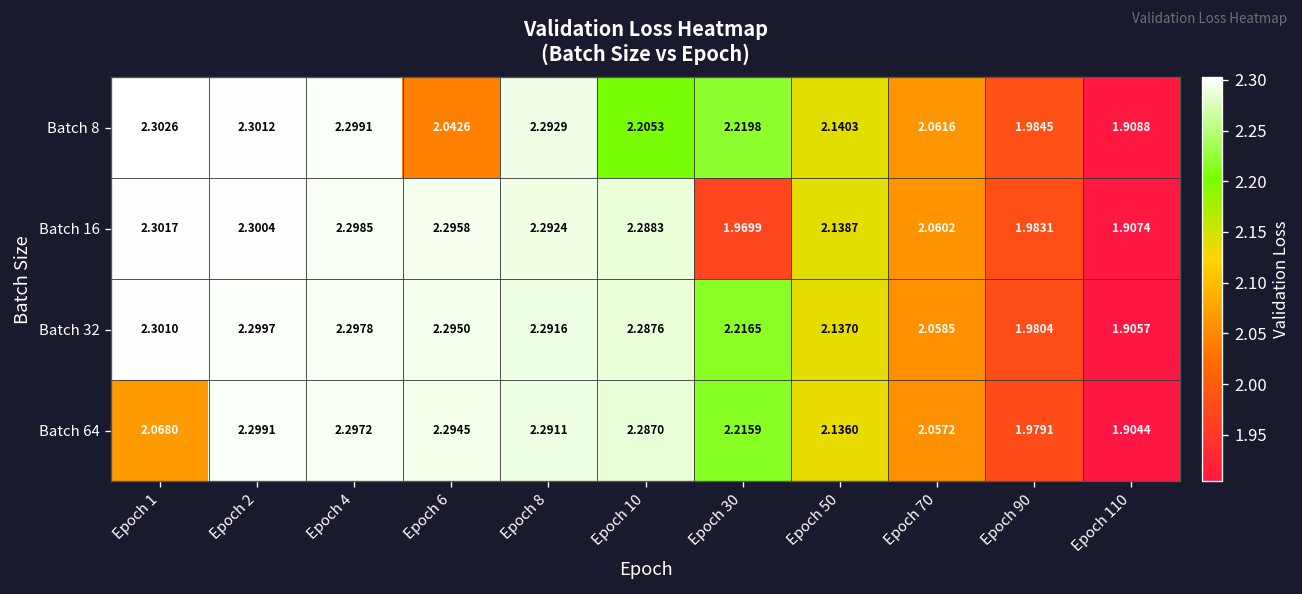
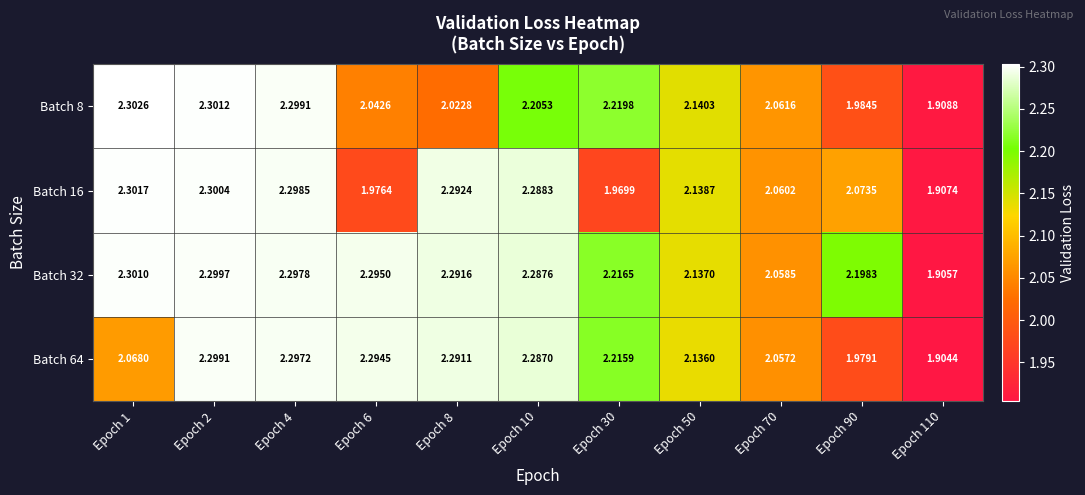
  {
    "Batch 8": {
      "Epoch 1": 2.3026,
      "Epoch 2": 2.3012,
      "Epoch 4": 2.2991,
      "Epoch 6": 2.0426,
-     "Epoch 8": 2.2929,
+     "Epoch 8": 2.0228,
      "Epoch 10": 2.2053,
      "Epoch 30": 2.2198,
      "Epoch 50": 2.1403,
      "Epoch 70": 2.0616,
      "Epoch 90": 1.9845,
      "Epoch 110": 1.9088
    },
    "Batch 16": {
      "Epoch 1": 2.3017,
      "Epoch 2": 2.3004,
      "Epoch 4": 2.2985,
-     "Epoch 6": 2.2958,
+     "Epoch 6": 1.9764,
      "Epoch 8": 2.2924,
      "Epoch 10": 2.2883,
      "Epoch 30": 1.9699,
      "Epoch 50": 2.1387,
      "Epoch 70": 2.0602,
-     "Epoch 90": 1.9831,
+     "Epoch 90": 2.0735,
      "Epoch 110": 1.9074
    },
    "Batch 32": {
      "Epoch 1": 2.3010,
      "Epoch 2": 2.2997,
      "Epoch 4": 2.2978,
      "Epoch 6": 2.2950,
      "Epoch 8": 2.2916,
      "Epoch 10": 2.2876,
      "Epoch 30": 2.2165,
      "Epoch 50": 2.1370,
      "Epoch 70": 2.0585,
-     "Epoch 90": 1.9804,
+     "Epoch 90": 2.1983,
      "Epoch 110": 1.9057
    },
    "Batch 64": {
      "Epoch 1": 2.0680,
      "Epoch 2": 2.2991,
      "Epoch 4": 2.2972,
      "Epoch 6": 2.2945,
      "Epoch 8": 2.2911,
      "Epoch 10": 2.2870,
      "Epoch 30": 2.2159,
      "Epoch 50": 2.1360,
      "Epoch 70": 2.0572,
      "Epoch 90": 1.9791,
      "Epoch 110": 1.9044
    }
  }
